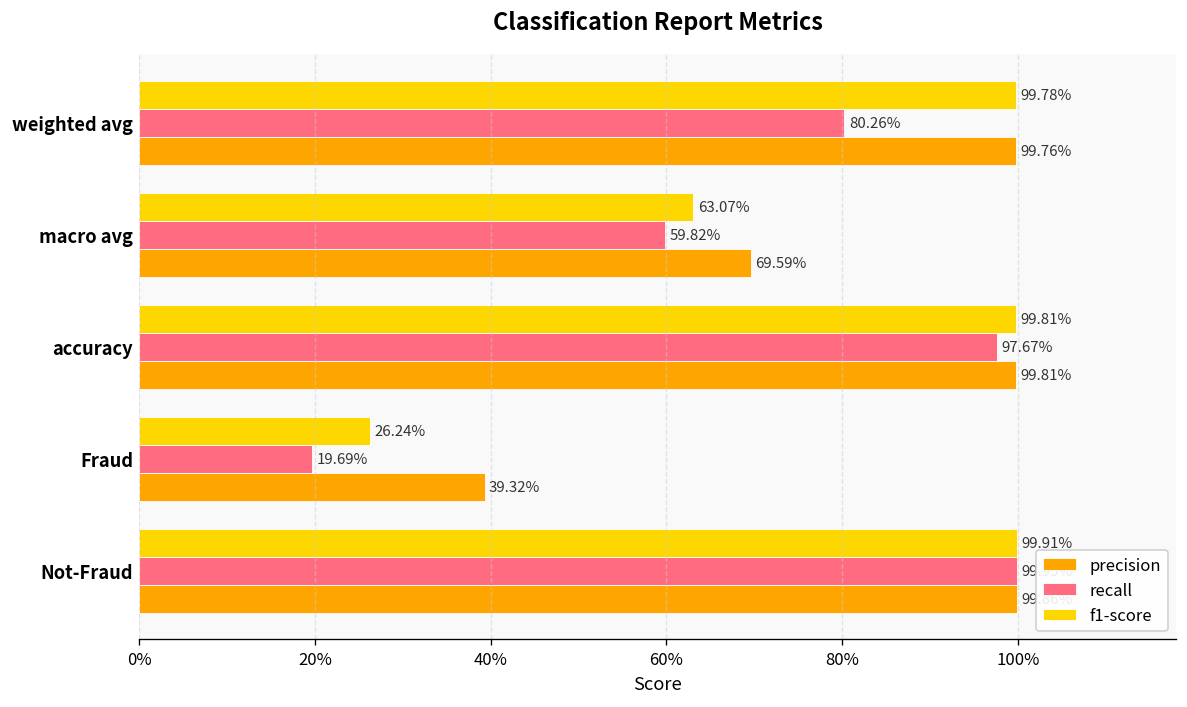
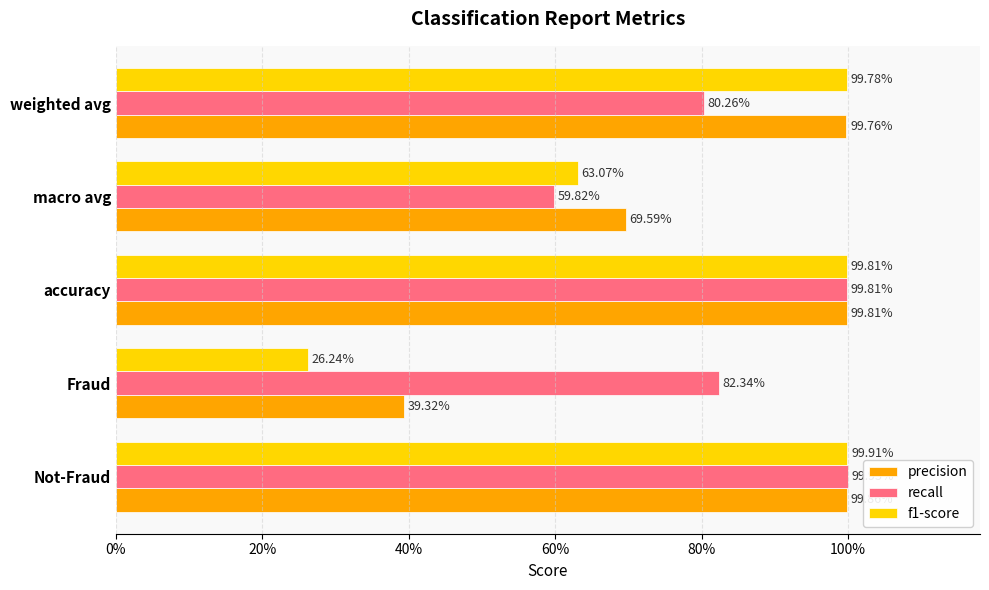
  {
    "recall": {
      "weighted avg": "80.26%",
      "macro avg": "59.82%",
-     "accuracy": "97.67%",
-     "Fraud": "19.69%"
+     "accuracy": "99.81%",
+     "Fraud": "82.34%"
    }
  }
